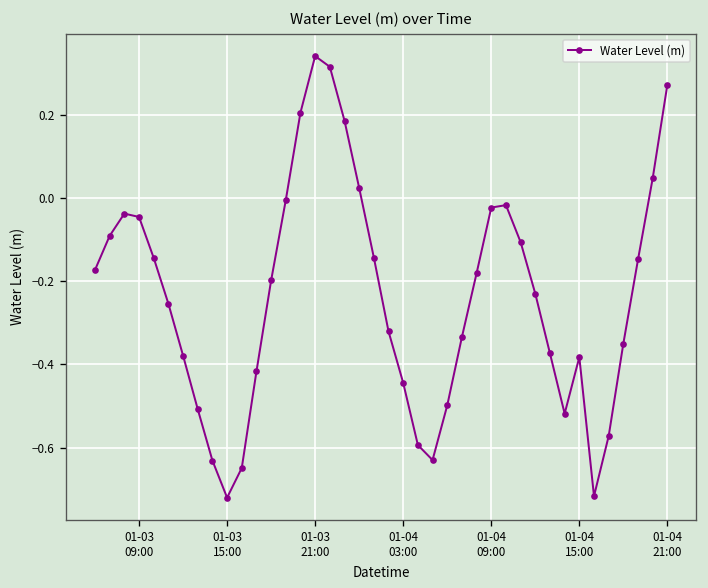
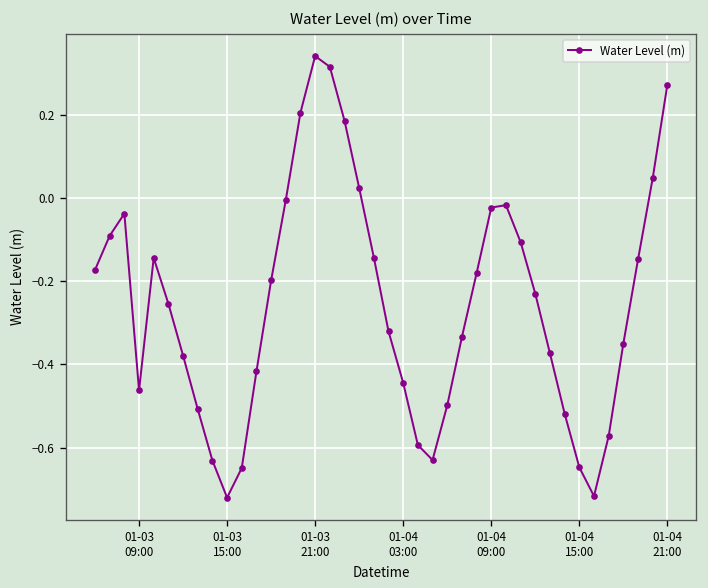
  {
-   "01-03 09:00": -0.05,
+   "01-03 09:00": -0.46,
    "01-03 15:00": -0.72,
    "01-03 21:00": 0.34,
    "01-04 03:00": -0.44,
    "01-04 09:00": -0.02,
-   "01-04 15:00": -0.38,
+   "01-04 15:00": -0.65,
    "01-04 21:00": 0.27
  }
